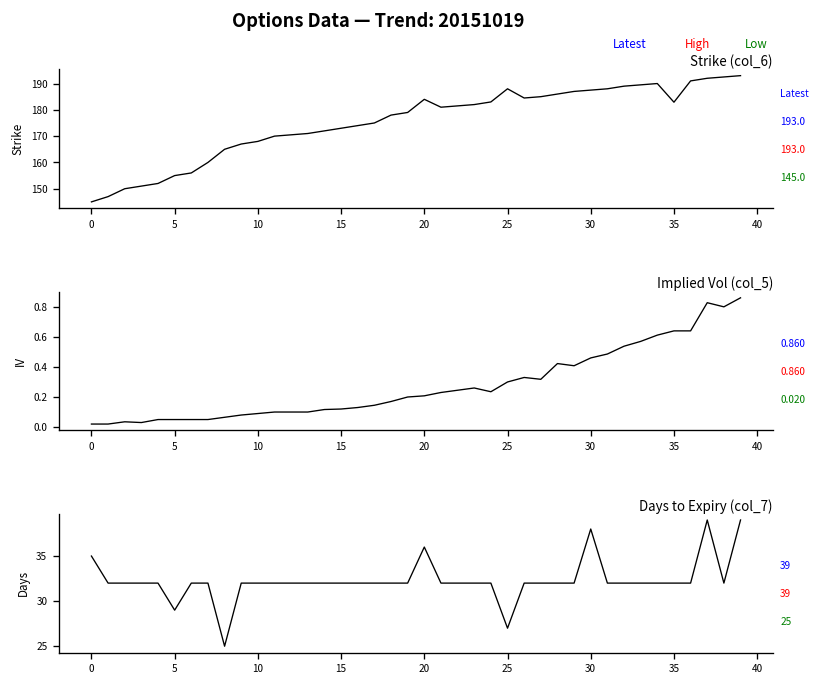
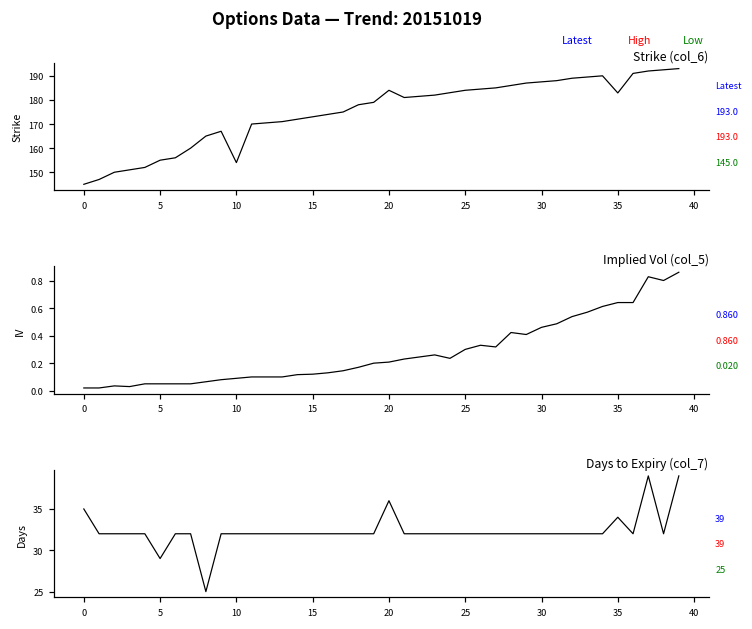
  {
    "Strike (col_6)": {
      "0": 145,
      "5": 155,
-     "10": 168,
+     "10": 154,
      "15": 173,
      "20": 184,
-     "25": 188,
+     "25": 184,
      "30": 188,
      "35": 183
    },
    "Implied Vol (col_5)": {
      "0": 0.02,
      "5": 0.05,
      "10": 0.09,
      "15": 0.12,
      "20": 0.21,
      "25": 0.30,
      "30": 0.46,
      "35": 0.64
    },
    "Days to Expiry (col_7)": {
      "0": 35,
      "5": 29,
      "10": 32,
      "15": 32,
      "20": 36,
-     "25": 27,
-     "30": 38,
-     "35": 32
+     "25": 32,
+     "30": 32,
+     "35": 34
    }
  }
